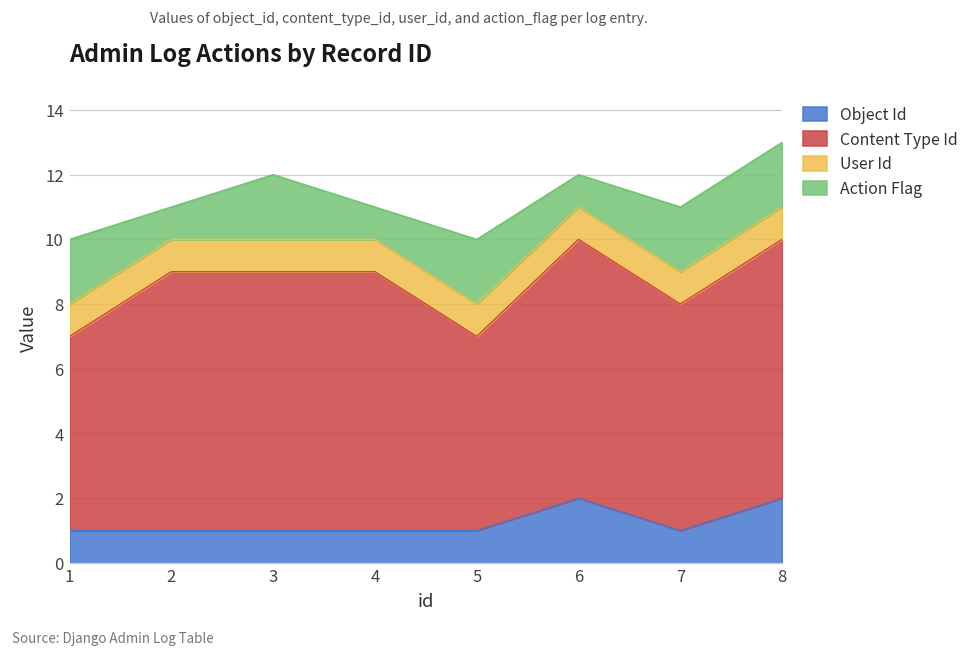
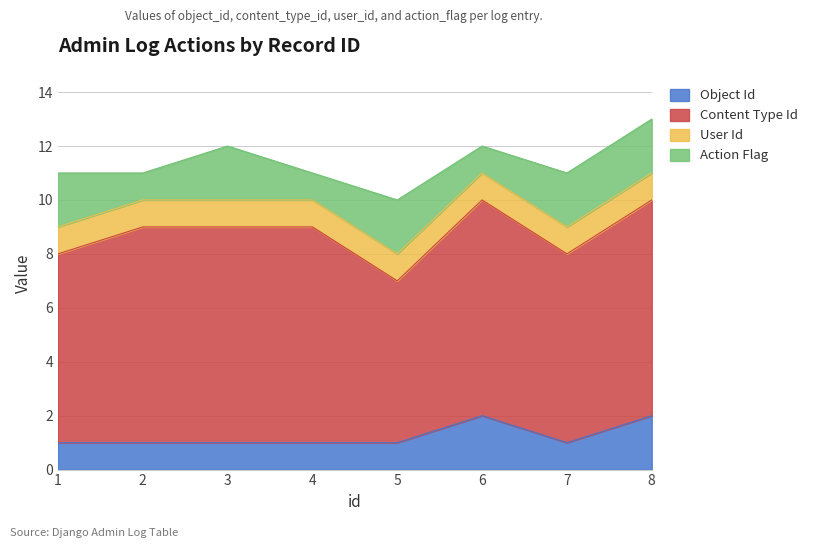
  {
    "Object Id": {
      "1": 1,
      "2": 1,
      "3": 1,
      "4": 1,
      "5": 1,
      "6": 2,
      "7": 1,
      "8": 2
    },
    "Content Type Id": {
-     "1": 6,
+     "1": 7,
      "2": 8,
      "3": 8,
      "4": 8,
      "5": 6,
      "6": 8,
      "7": 7,
      "8": 8
    },
    "User Id": {
      "1": 1,
      "2": 1,
      "3": 1,
      "4": 1,
      "5": 1,
      "6": 1,
      "7": 1,
      "8": 1
    },
    "Action Flag": {
      "1": 2,
      "2": 1,
      "3": 2,
      "4": 1,
      "5": 2,
      "6": 1,
      "7": 2,
      "8": 2
    }
  }
